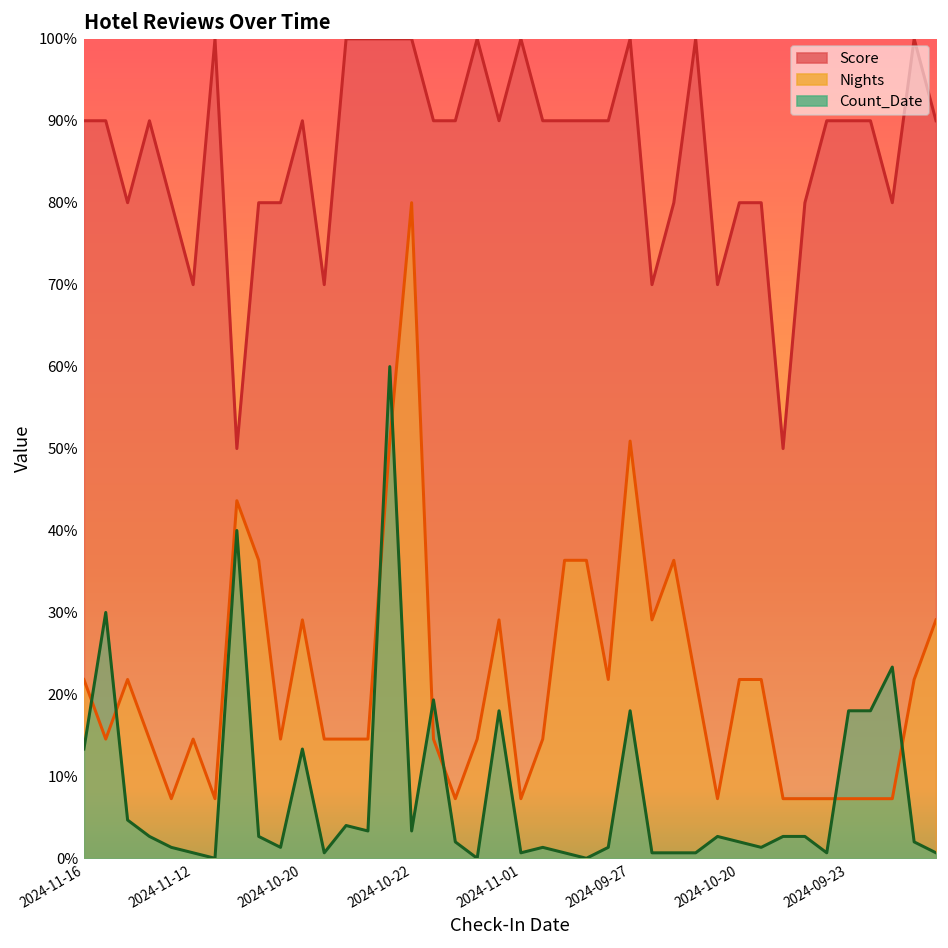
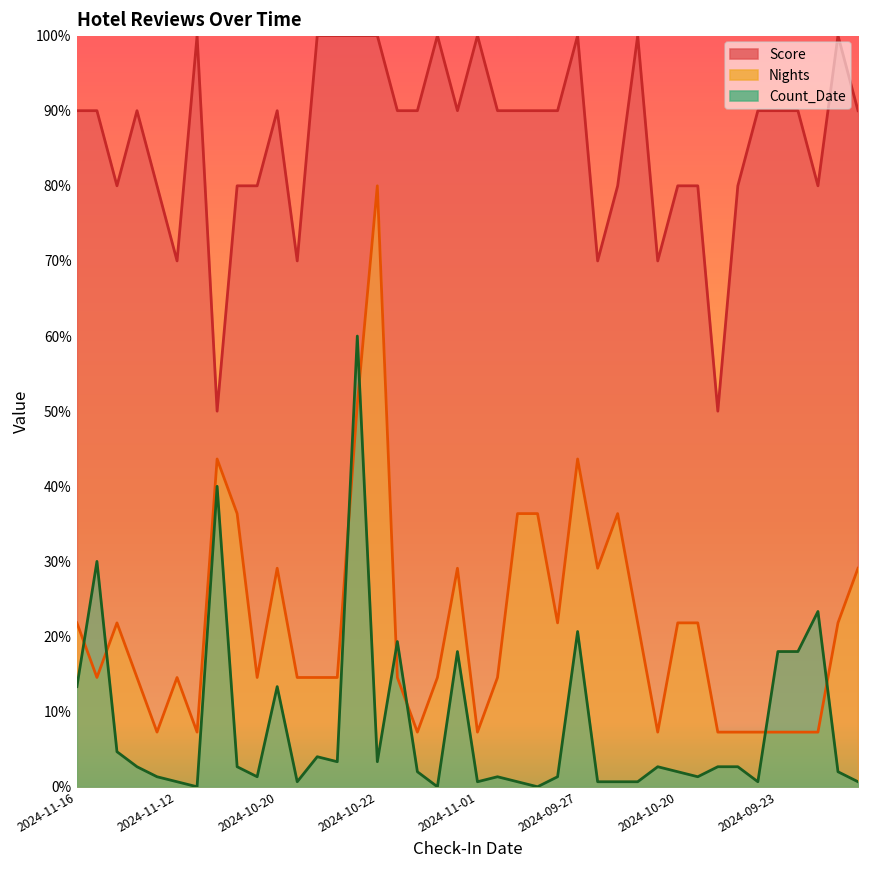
  {
    "Score": {
      "2024-11-16": "90%",
      "2024-10-22": "100%",
      "2024-09-27": "100%"
    },
    "Nights": {
      "2024-11-16": "22%",
      "2024-10-22": "80%",
-     "2024-09-27": "51%"
+     "2024-09-27": "44%"
    },
    "Count_Date": {
      "2024-11-16": "13%",
      "2024-10-22": "3%",
-     "2024-09-27": "18%"
+     "2024-09-27": "21%"
    }
  }
